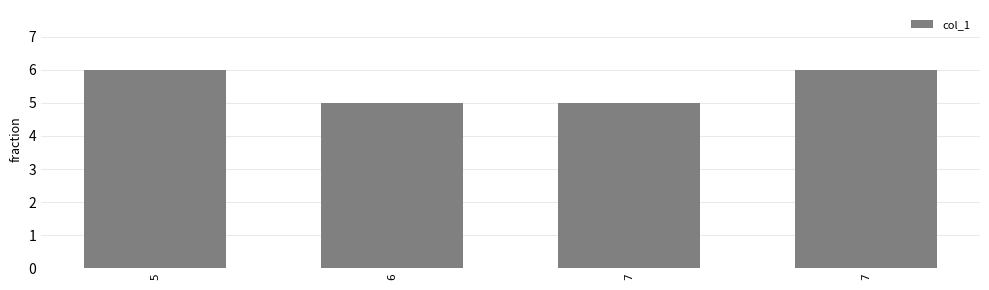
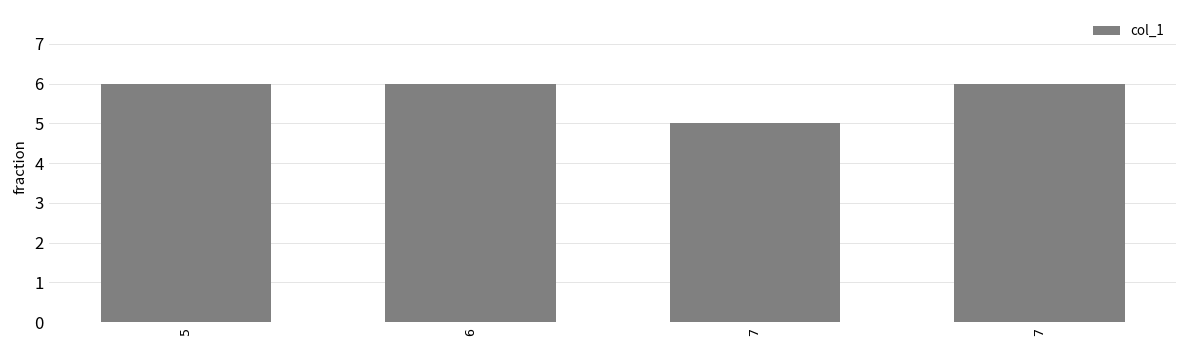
  {
    "5": 6,
-   "6": 5
+   "6": 6
  }
